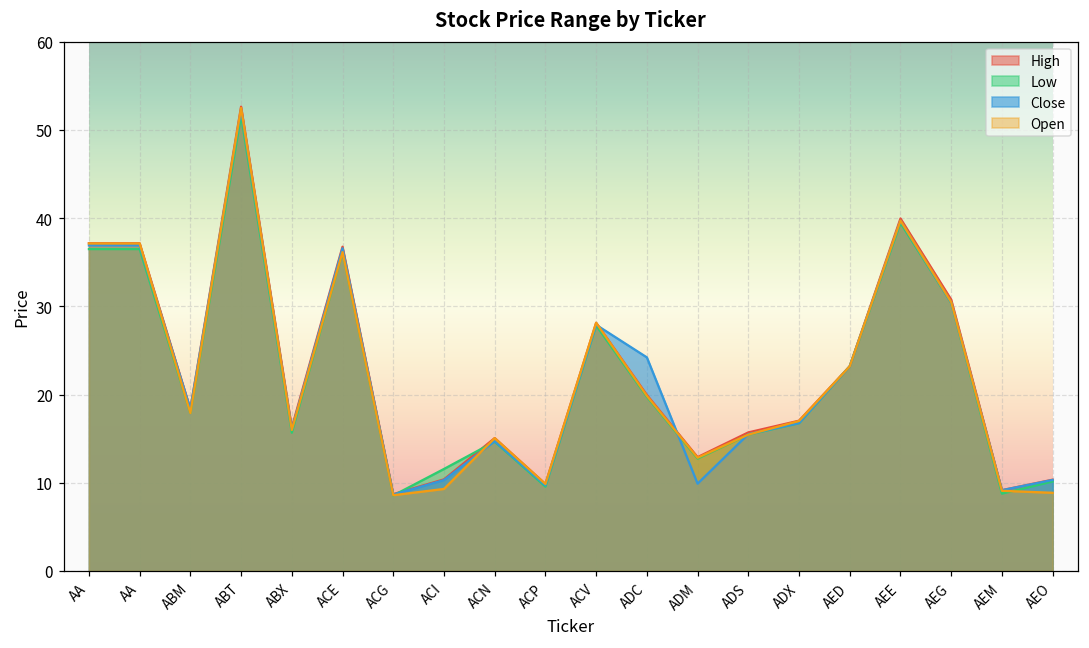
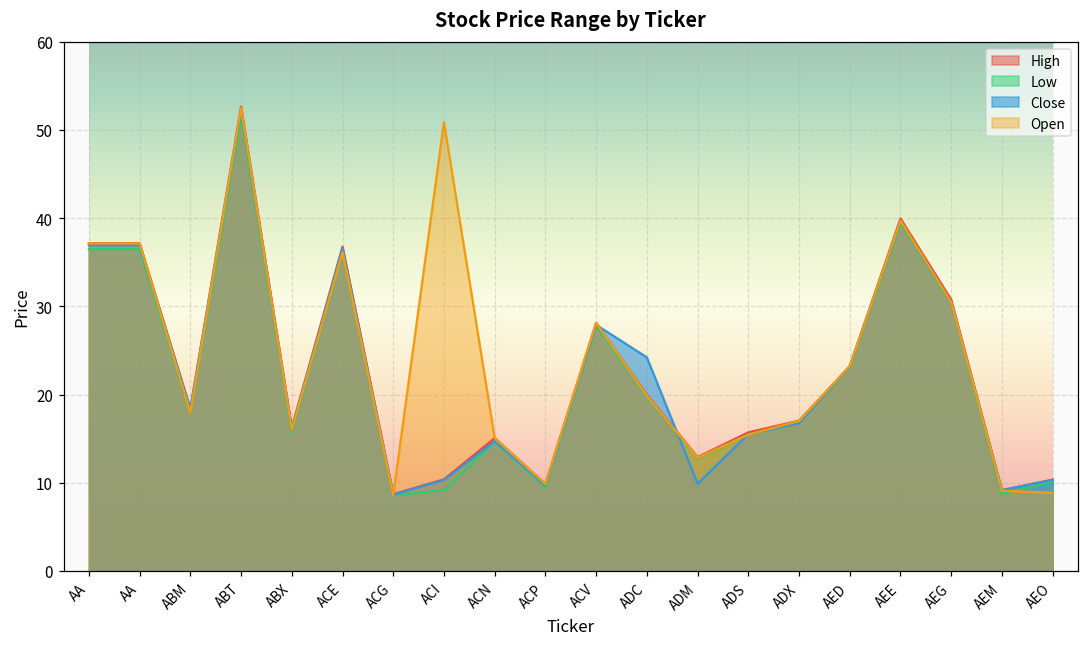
  {
    "Low": {
      "ABT": 52,
-     "ACI": 12,
+     "ACI": 9,
      "AEM": 9
    },
    "Close": {
      "ADC": 24,
      "ADM": 10
    },
    "Open": {
-     "ACI": 9,
+     "ACI": 51,
      "AEO": 9
    }
  }
